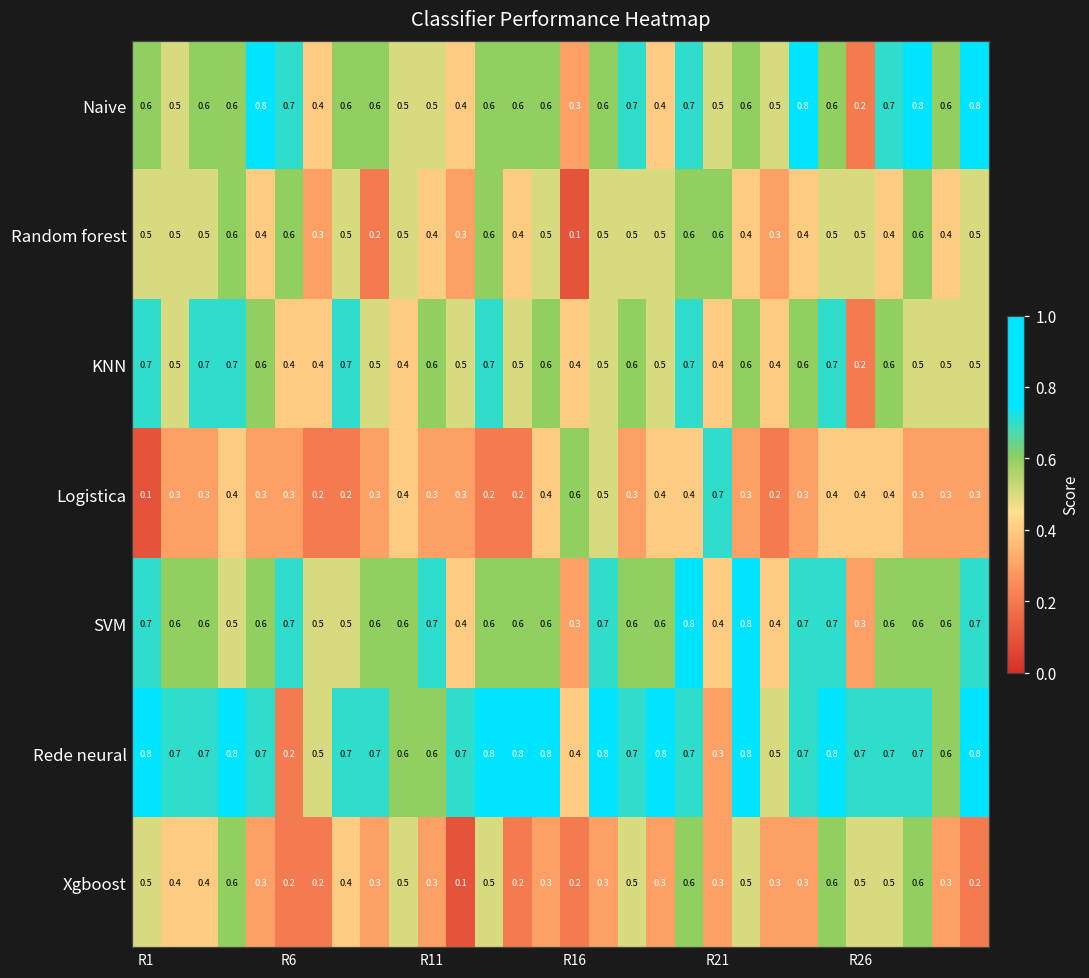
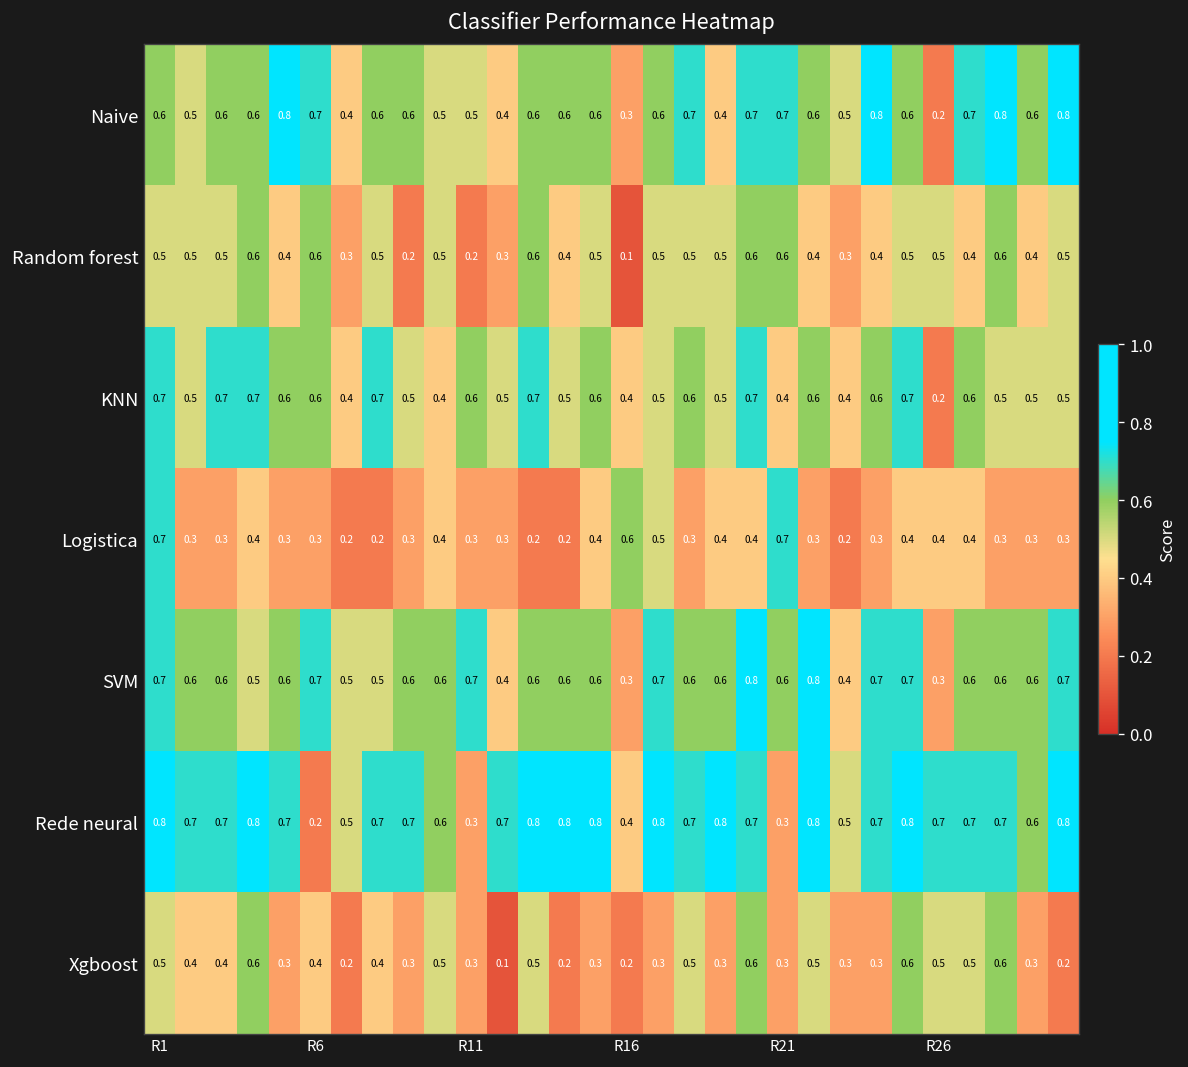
  {
    "Naive": {
      "R1": 0.6,
      "R6": 0.7,
      "R11": 0.5,
      "R16": 0.3,
-     "R21": 0.5,
+     "R21": 0.7,
      "R26": 0.2
    },
    "Random forest": {
      "R1": 0.5,
      "R6": 0.6,
-     "R11": 0.4,
+     "R11": 0.2,
      "R16": 0.1,
      "R21": 0.6,
      "R26": 0.5
    },
    "KNN": {
      "R1": 0.7,
-     "R6": 0.4,
+     "R6": 0.6,
      "R11": 0.6,
      "R16": 0.4,
      "R21": 0.4,
      "R26": 0.2
    },
    "Logistica": {
-     "R1": 0.1,
+     "R1": 0.7,
      "R6": 0.3,
      "R11": 0.3,
      "R16": 0.6,
      "R21": 0.7,
      "R26": 0.4
    },
    "SVM": {
      "R1": 0.7,
      "R6": 0.7,
      "R11": 0.7,
      "R16": 0.3,
-     "R21": 0.4,
+     "R21": 0.6,
      "R26": 0.3
    },
    "Rede neural": {
      "R1": 0.8,
      "R6": 0.2,
-     "R11": 0.6,
+     "R11": 0.3,
      "R16": 0.4,
      "R21": 0.3,
      "R26": 0.7
    },
    "Xgboost": {
      "R1": 0.5,
-     "R6": 0.2,
+     "R6": 0.4,
      "R11": 0.3,
      "R16": 0.2,
      "R21": 0.3,
      "R26": 0.5
    }
  }
